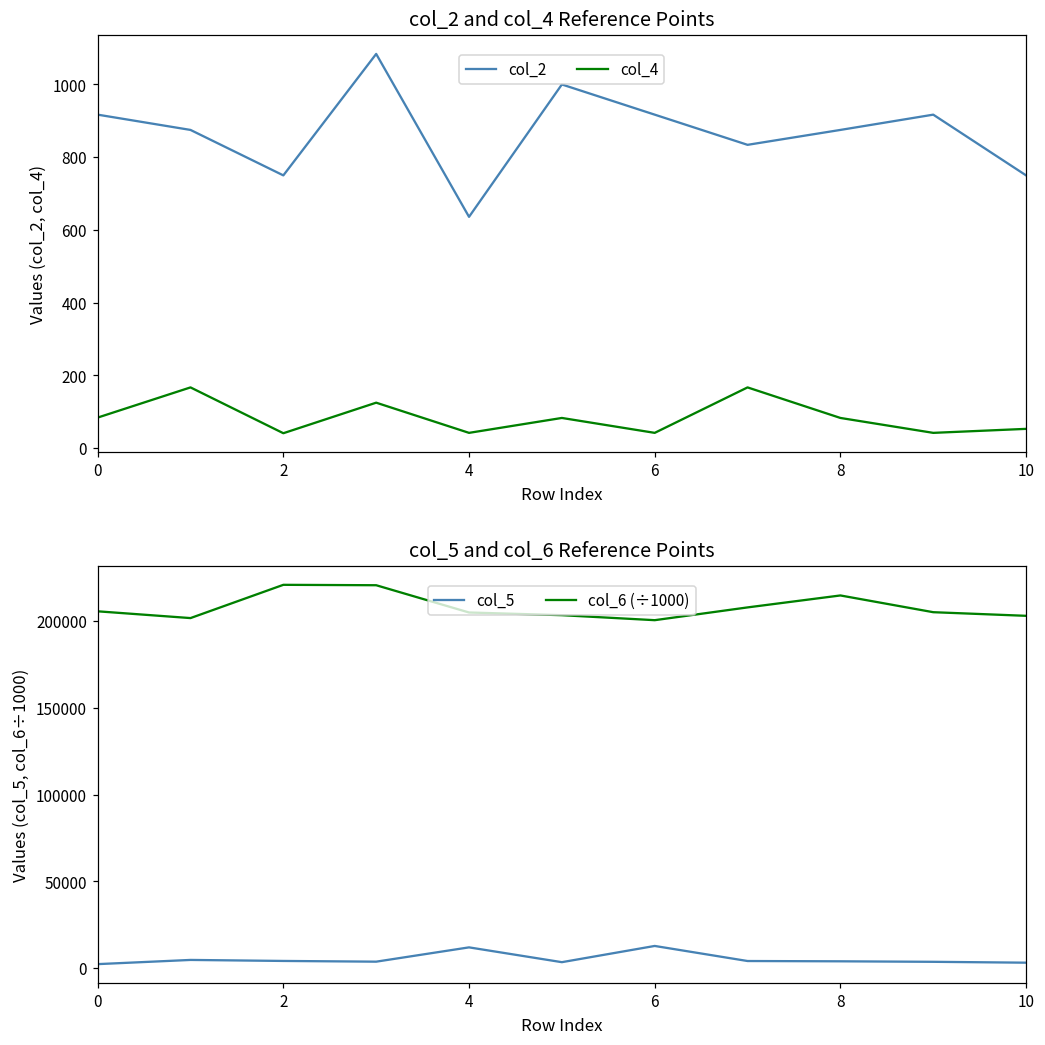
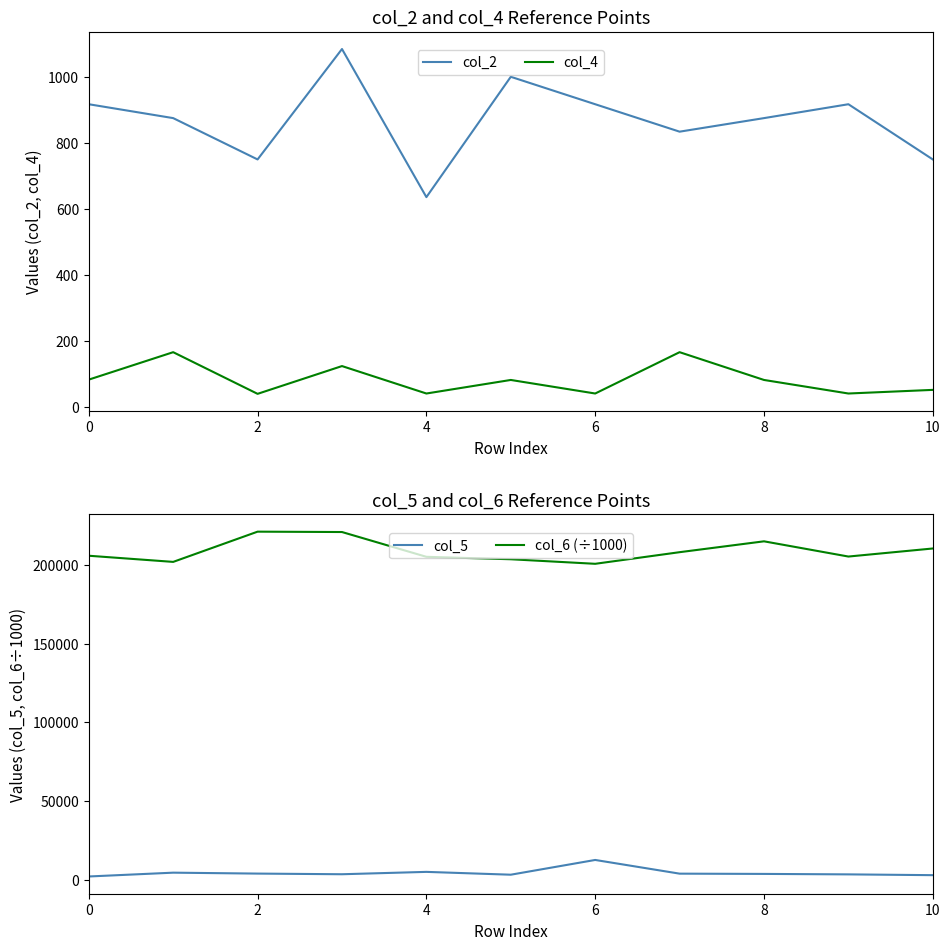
  {
    "col_2 and col_4 Reference Points": {
      "col_2": {
        "0": 920,
        "2": 750,
        "4": 640,
        "6": 920,
        "8": 880,
        "10": 750
      },
      "col_4": {
        "0": 80,
        "2": 40,
        "4": 40,
        "6": 40,
        "8": 80,
        "10": 50
      }
    },
    "col_5 and col_6 Reference Points": {
      "col_5": {
        "0": 2000,
        "2": 4000,
-       "4": 12000,
+       "4": 5000,
        "6": 13000,
        "8": 4000,
        "10": 3000
      },
      "col_6 (÷1000)": {
        "0": 206000,
        "2": 221000,
        "6": 201000,
        "8": 215000,
-       "10": 203000
+       "10": 210000
      }
    }
  }
